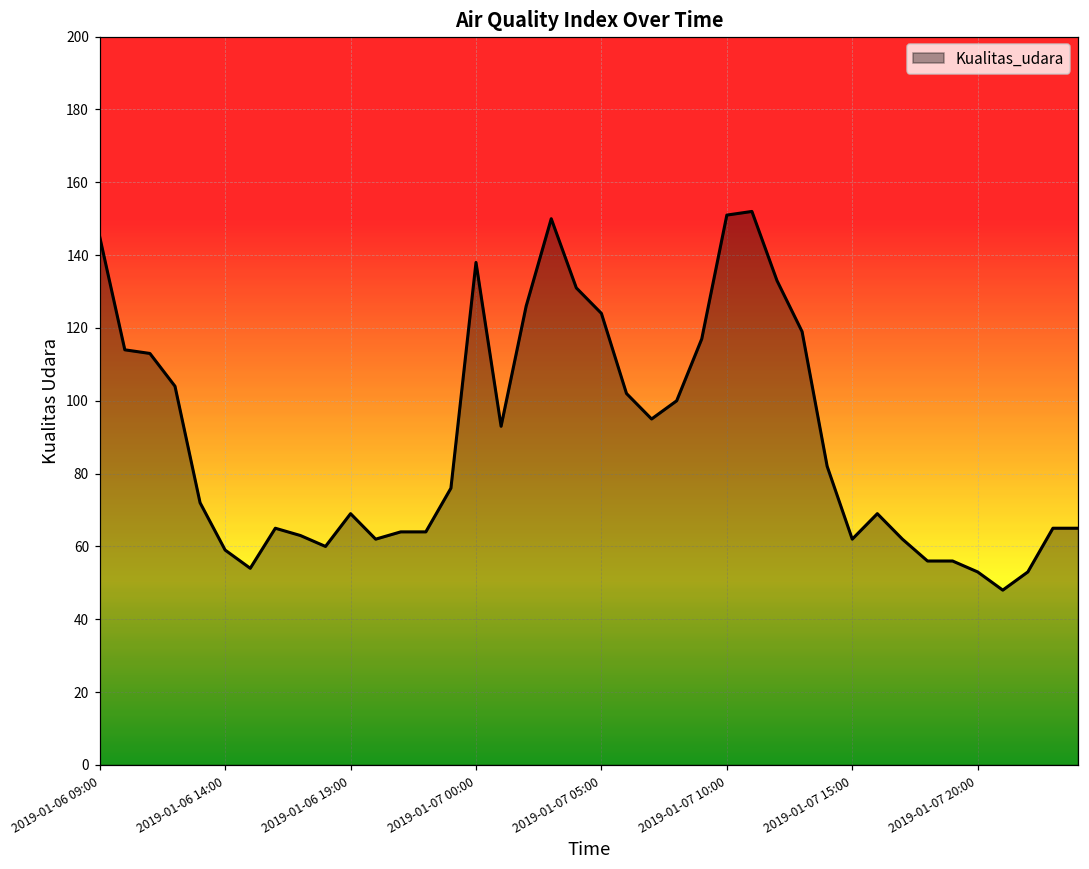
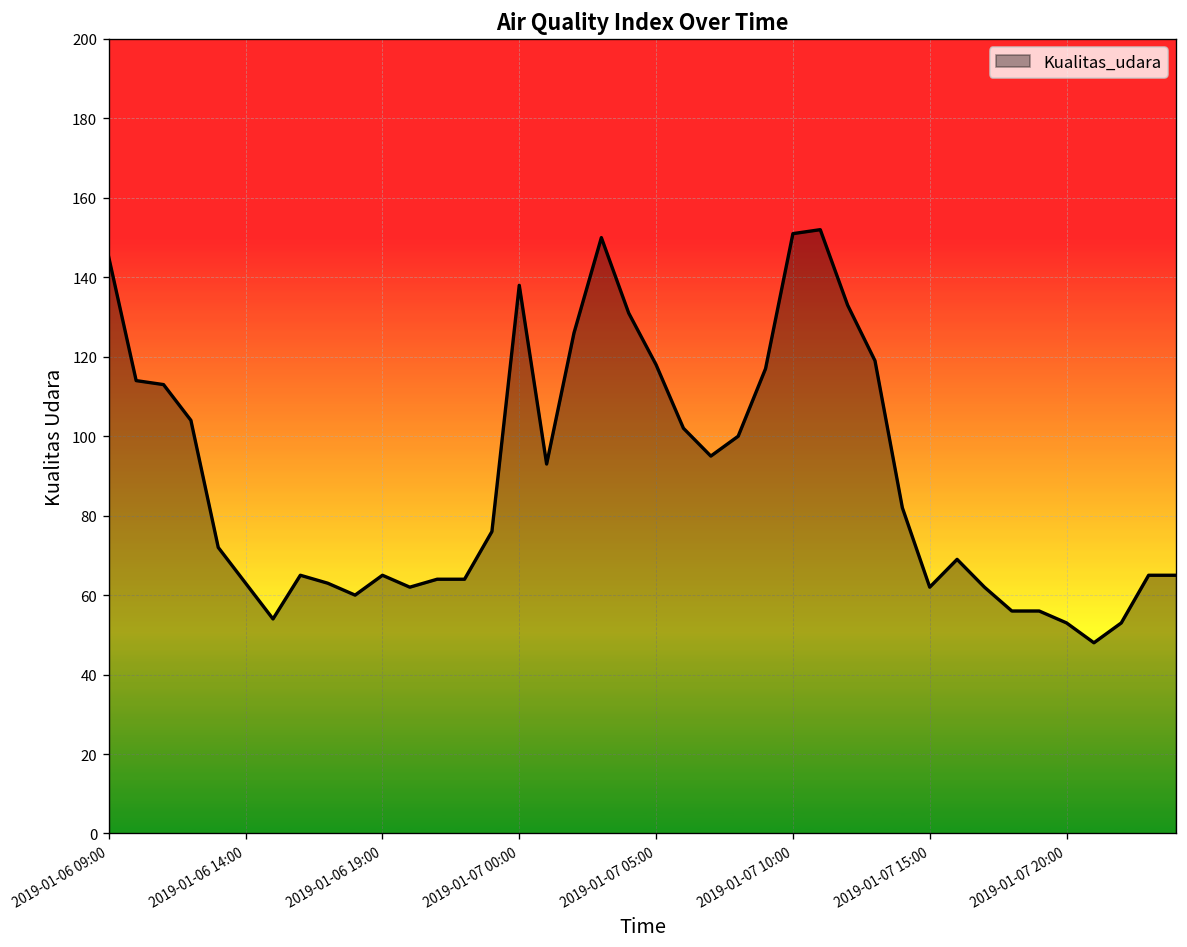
  {
    "2019-01-06 09:00": 145,
-   "2019-01-06 14:00": 59,
-   "2019-01-06 19:00": 69,
+   "2019-01-06 14:00": 63,
+   "2019-01-06 19:00": 65,
    "2019-01-07 00:00": 138,
-   "2019-01-07 05:00": 124,
+   "2019-01-07 05:00": 118,
    "2019-01-07 10:00": 151,
    "2019-01-07 15:00": 62,
    "2019-01-07 20:00": 53
  }
